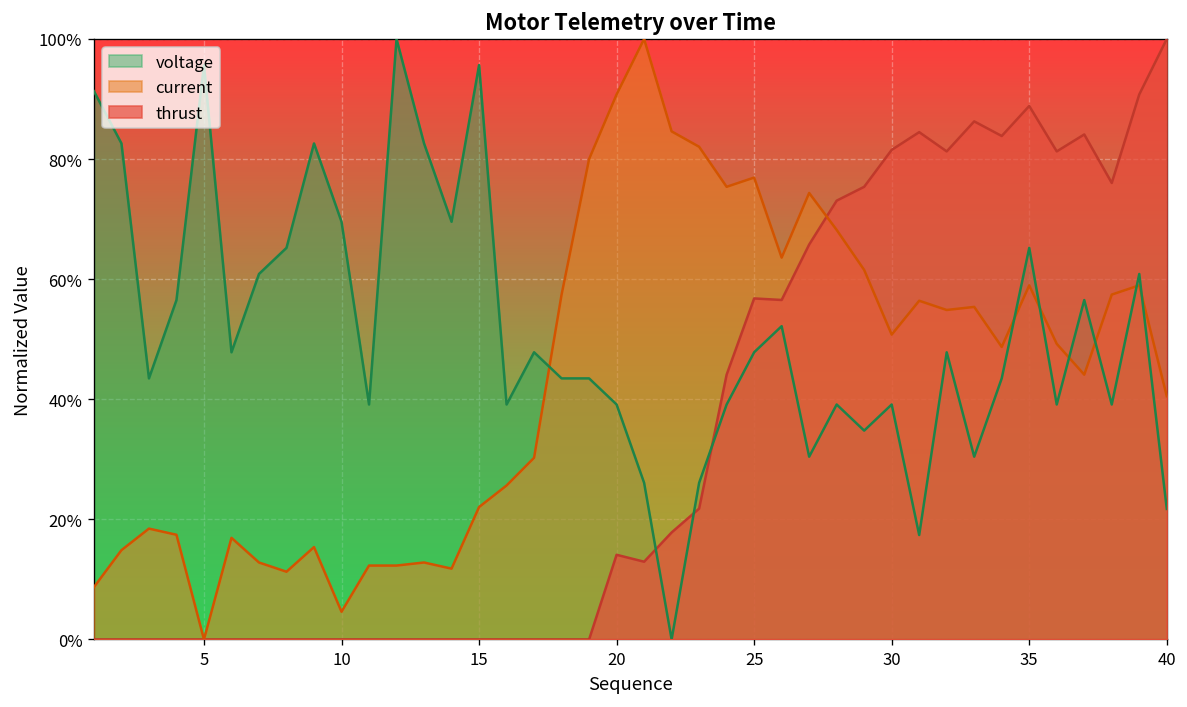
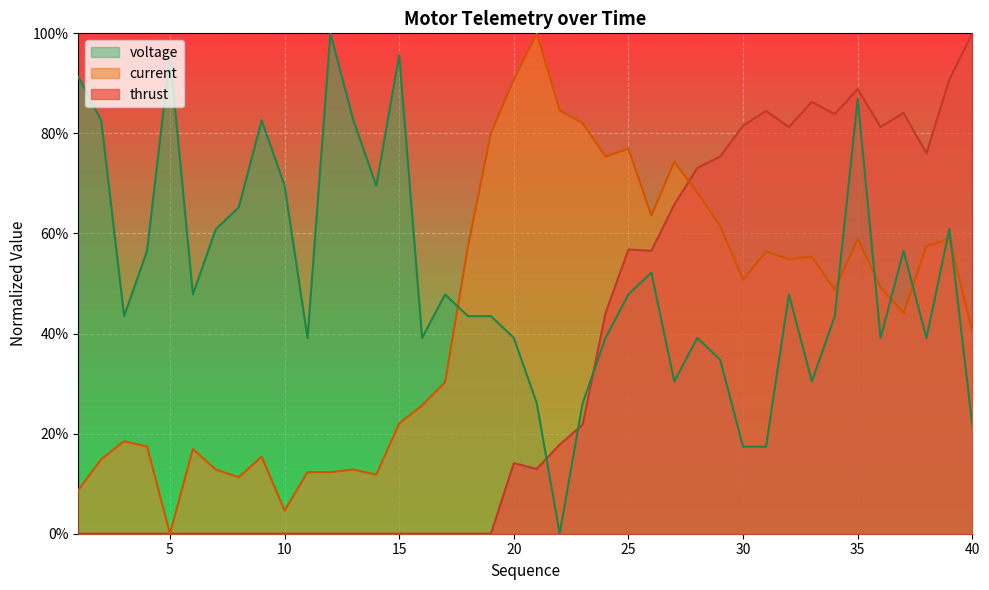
  {
    "voltage": {
      "10": "70%",
      "15": "96%",
      "20": "39%",
      "25": "48%",
-     "30": "39%",
-     "35": "65%",
+     "30": "17%",
+     "35": "87%",
      "40": "22%"
    }
  }
